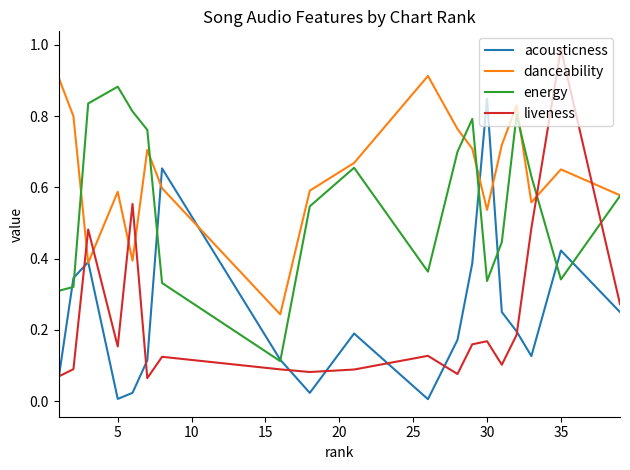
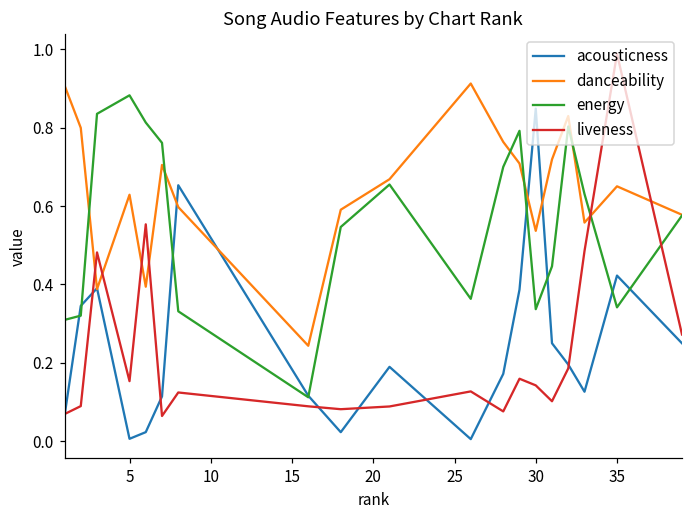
  {
    "acousticness": {
      "5": 0.01,
      "35": 0.42
    },
    "danceability": {
-     "5": 0.59,
+     "5": 0.63,
      "30": 0.54,
      "35": 0.65
    },
    "energy": {
      "5": 0.88,
      "30": 0.34,
      "35": 0.34
    },
    "liveness": {
      "5": 0.15,
-     "30": 0.17
+     "30": 0.14
    }
  }
